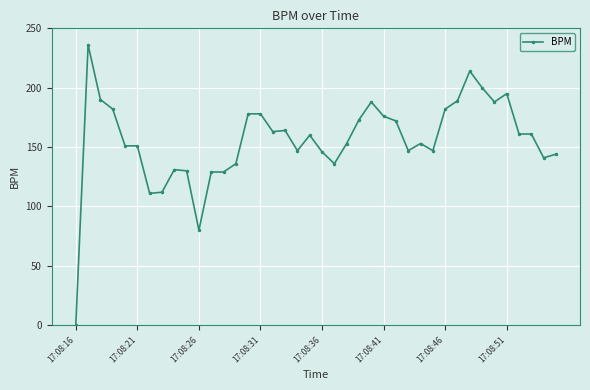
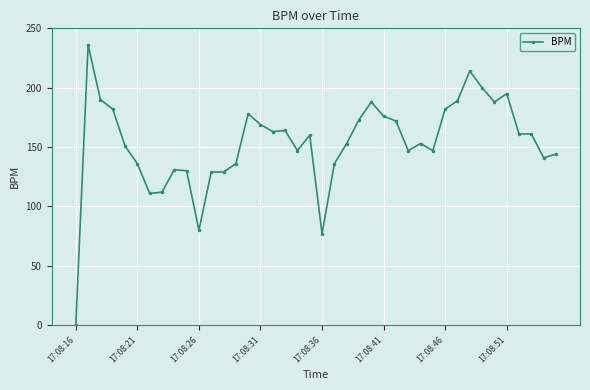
  {
    "17:08:16": 0,
-   "17:08:21": 151,
+   "17:08:21": 136,
    "17:08:26": 80,
-   "17:08:31": 178,
-   "17:08:36": 146,
+   "17:08:31": 169,
+   "17:08:36": 77,
    "17:08:41": 176,
    "17:08:46": 182,
    "17:08:51": 195
  }
